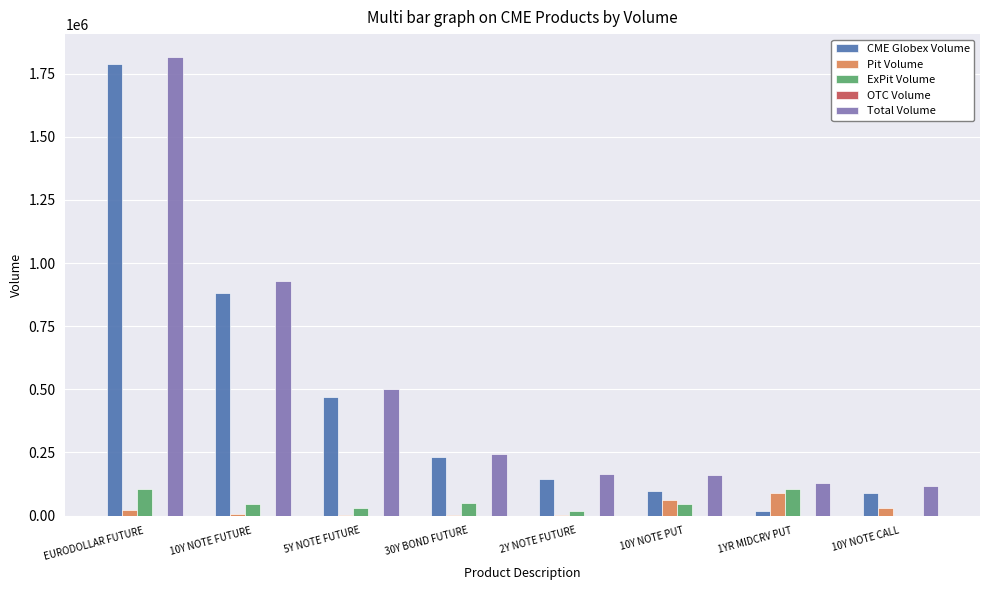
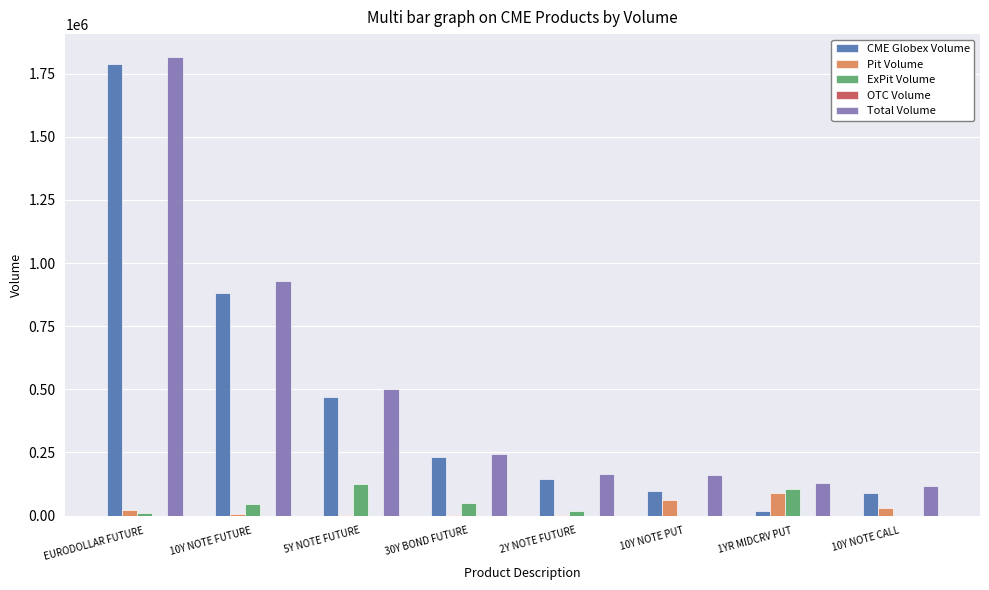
  {
    "ExPit Volume": {
-     "EURODOLLAR FUTURE": 110000,
+     "EURODOLLAR FUTURE": 10000,
      "10Y NOTE FUTURE": 50000,
-     "5Y NOTE FUTURE": 30000,
+     "5Y NOTE FUTURE": 120000,
      "30Y BOND FUTURE": 50000,
      "2Y NOTE FUTURE": 20000,
-     "10Y NOTE PUT": 40000,
+     "10Y NOTE PUT": 0,
      "1YR MIDCRV PUT": 100000,
      "10Y NOTE CALL": 0
    }
  }
